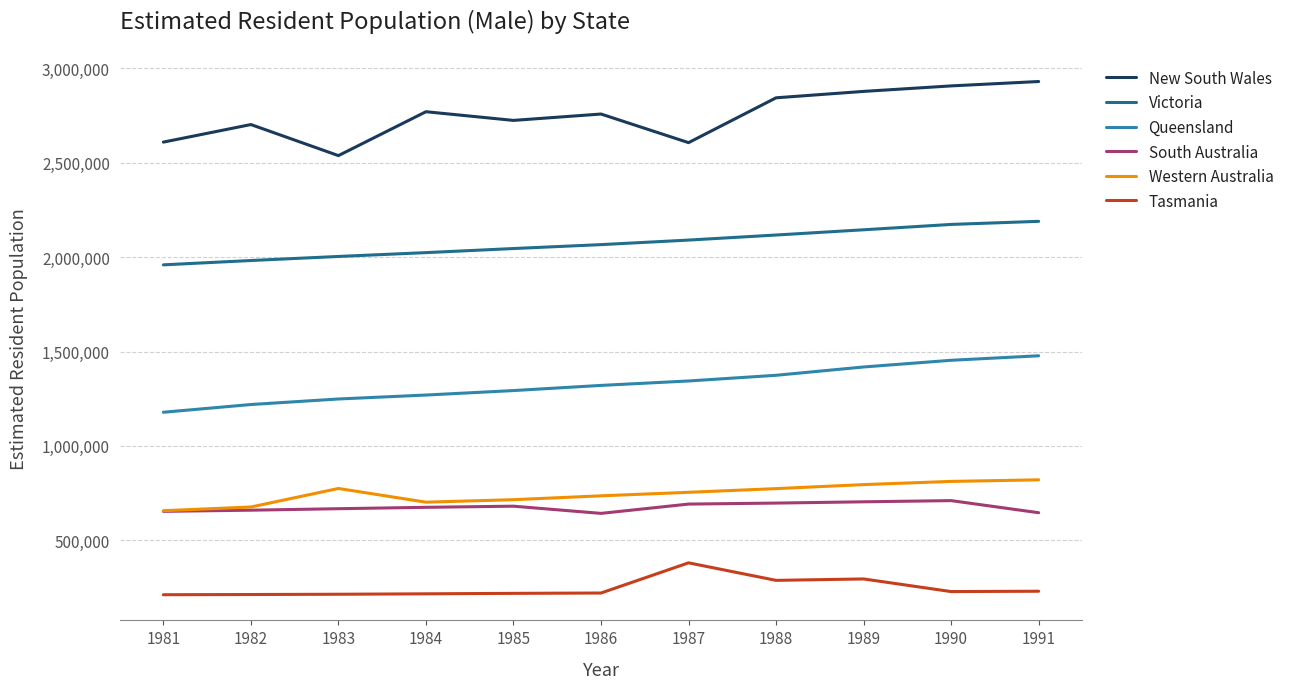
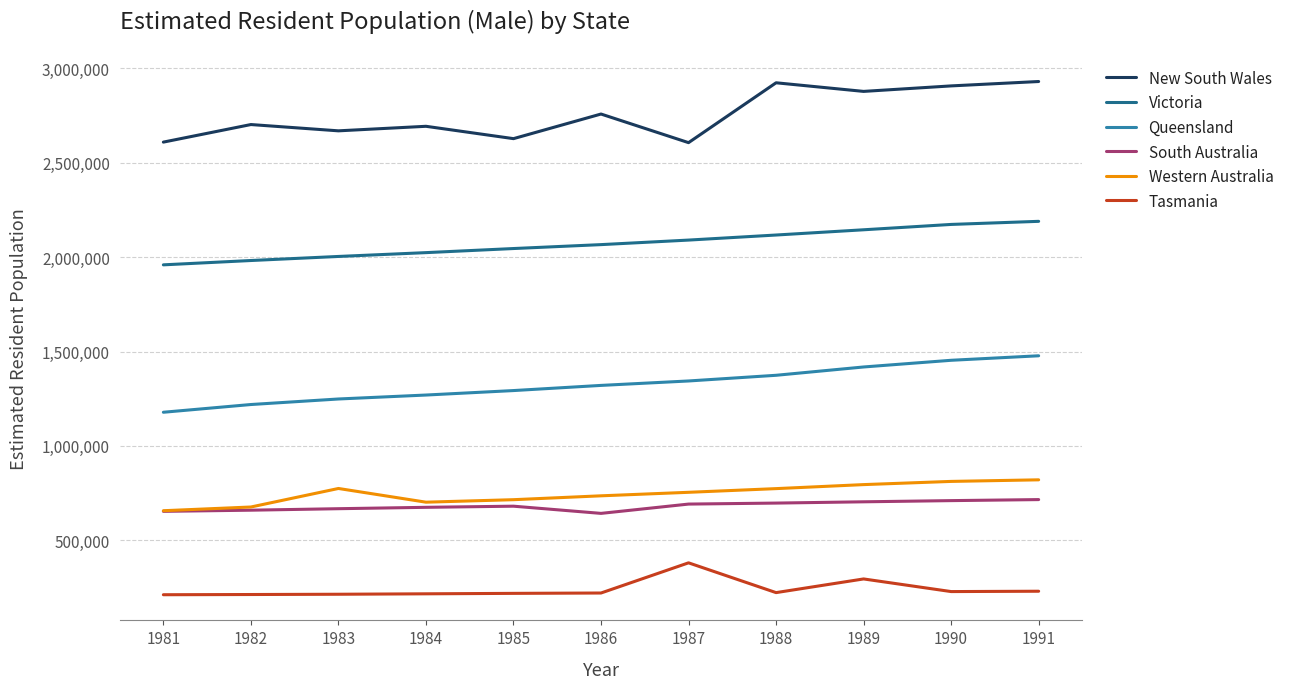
  {
    "New South Wales": {
      "1981": "2,610,000",
      "1982": "2,700,000",
-     "1983": "2,540,000",
-     "1984": "2,770,000",
-     "1985": "2,720,000",
+     "1983": "2,670,000",
+     "1984": "2,690,000",
+     "1985": "2,630,000",
      "1986": "2,760,000",
      "1987": "2,610,000",
-     "1988": "2,840,000",
+     "1988": "2,920,000",
      "1989": "2,880,000",
      "1990": "2,910,000",
      "1991": "2,930,000"
    },
    "South Australia": {
      "1982": "660,000",
      "1983": "670,000",
      "1984": "680,000",
      "1985": "680,000",
      "1986": "640,000",
      "1987": "690,000",
      "1988": "700,000",
      "1989": "700,000",
      "1990": "710,000",
-     "1991": "650,000"
+     "1991": "720,000"
    },
    "Western Australia": {
      "1982": "680,000",
      "1983": "770,000",
      "1984": "700,000",
      "1985": "720,000",
      "1986": "740,000",
      "1987": "750,000",
      "1988": "770,000",
      "1989": "800,000",
      "1990": "810,000",
      "1991": "820,000"
    },
    "Tasmania": {
      "1981": "210,000",
      "1982": "210,000",
      "1983": "220,000",
      "1984": "220,000",
      "1985": "220,000",
      "1986": "220,000",
      "1987": "380,000",
-     "1988": "290,000",
+     "1988": "220,000",
      "1989": "300,000",
      "1990": "230,000",
      "1991": "230,000"
    }
  }
